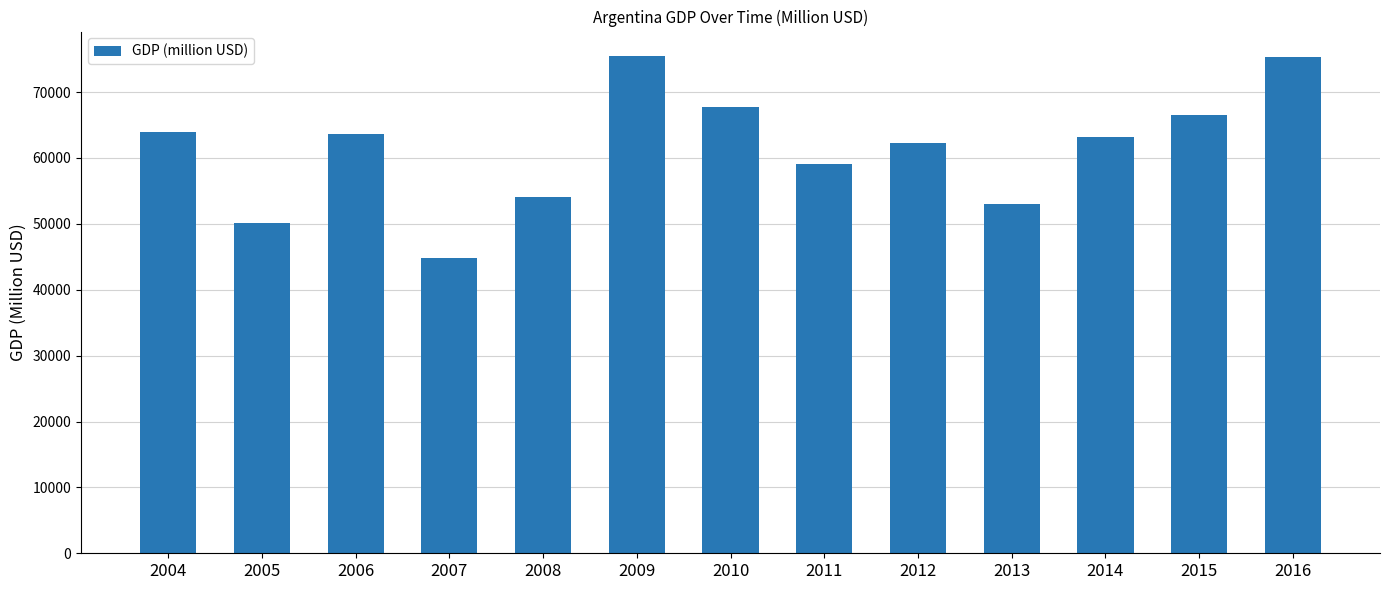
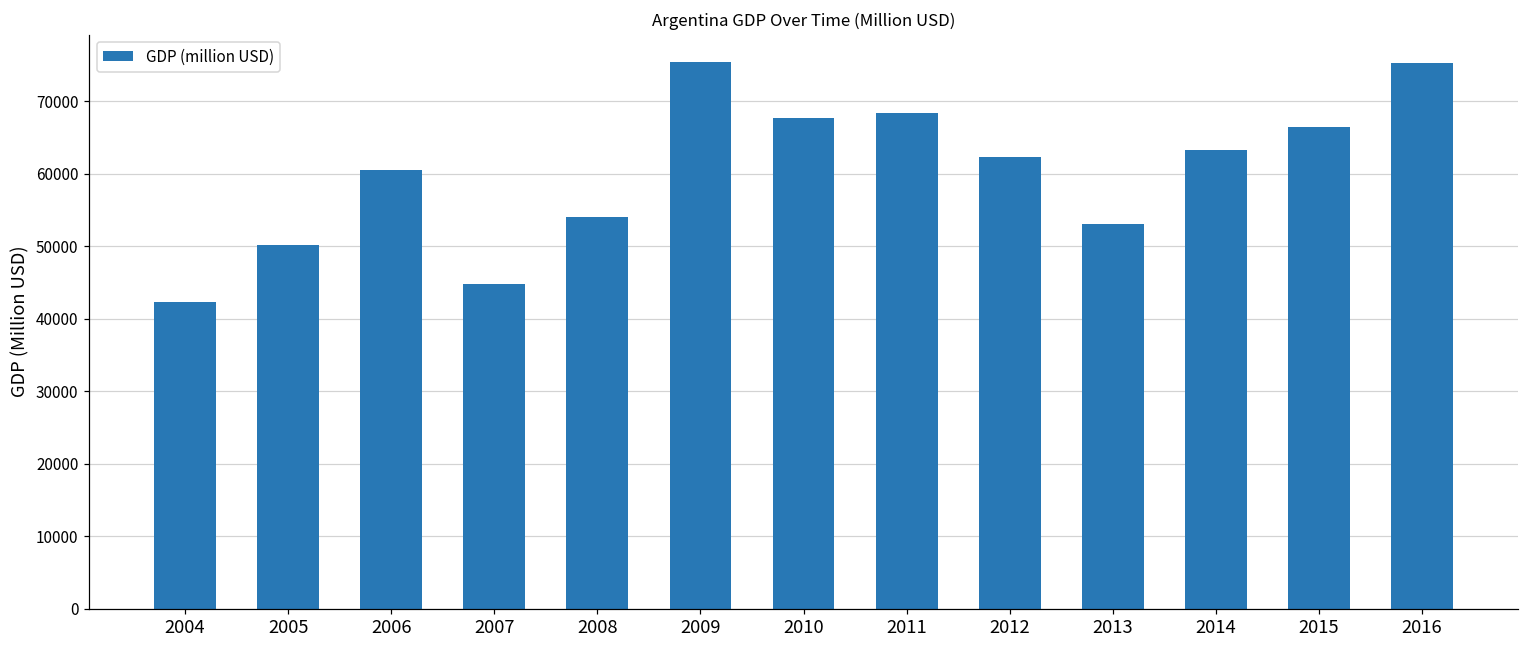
  {
-   "2004": 64000,
+   "2004": 42000,
    "2005": 50000,
-   "2006": 64000,
+   "2006": 60000,
    "2007": 45000,
    "2008": 54000,
    "2009": 75000,
    "2010": 68000,
-   "2011": 59000,
+   "2011": 68000,
    "2012": 62000,
    "2013": 53000,
    "2014": 63000,
    "2015": 66000,
    "2016": 75000
  }
